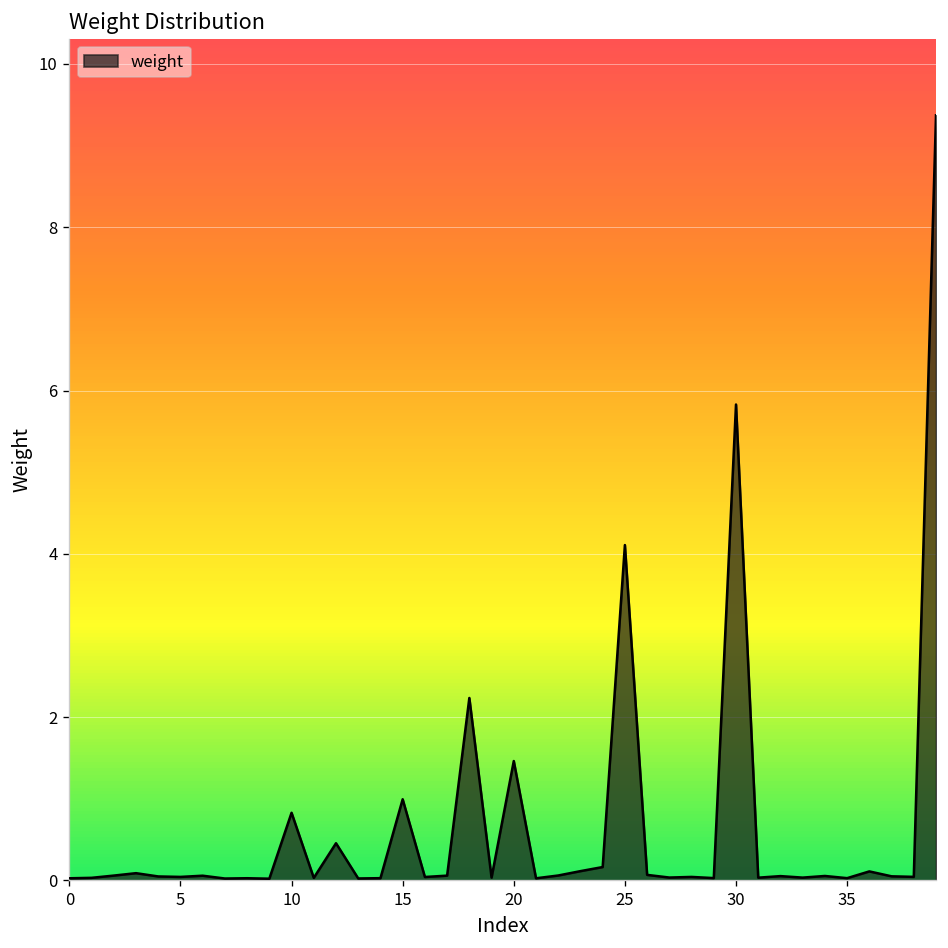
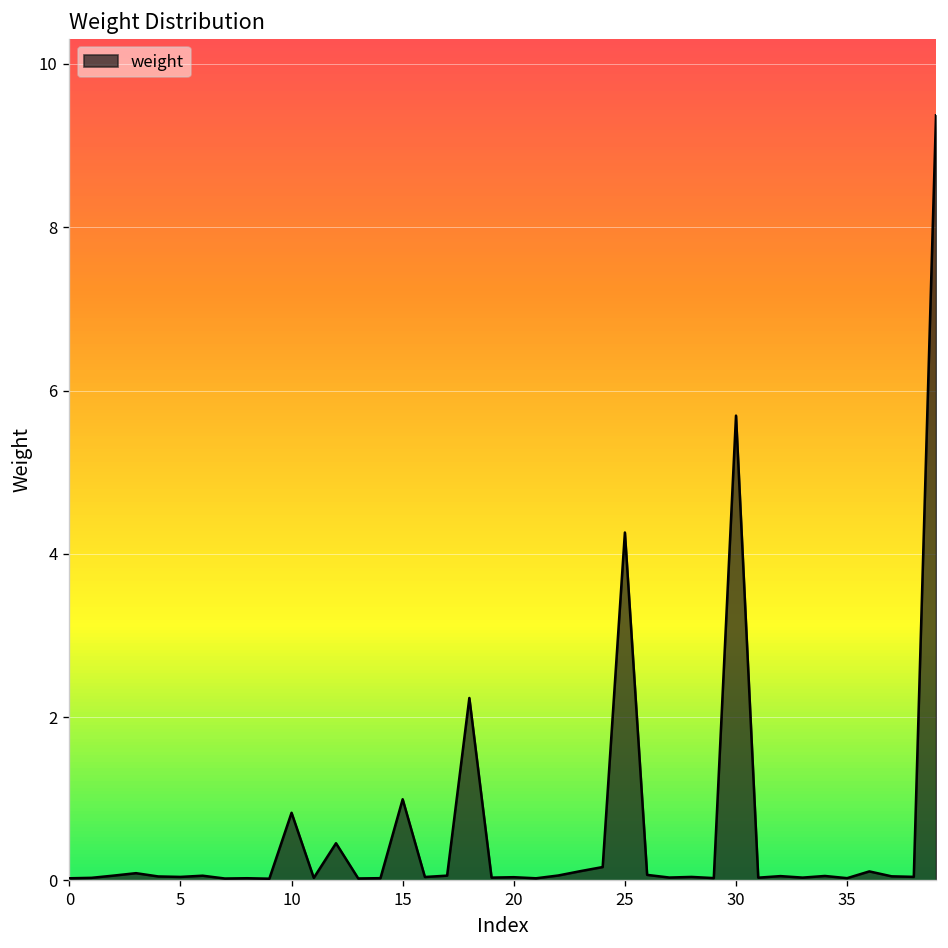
  {
    "0": 0.0,
    "5": 0.0,
    "10": 0.8,
    "15": 1.0,
-   "20": 1.5,
-   "25": 4.1,
-   "30": 5.8,
+   "20": 0.0,
+   "25": 4.3,
+   "30": 5.7,
    "35": 0.0
  }
